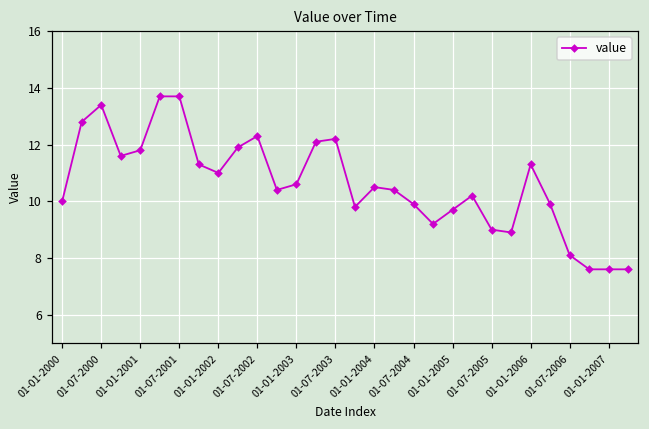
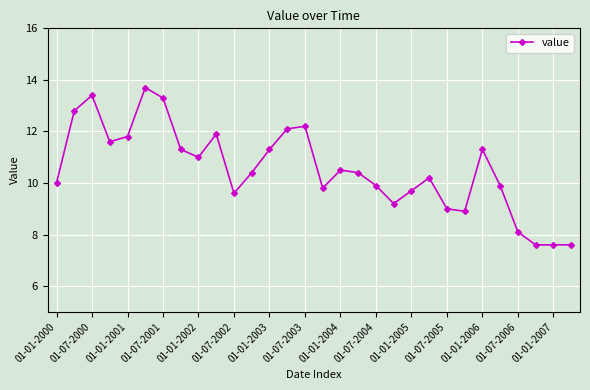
  {
    "01-01-2000": 10.0,
    "01-07-2000": 13.4,
    "01-01-2001": 11.8,
-   "01-07-2001": 13.7,
+   "01-07-2001": 13.3,
    "01-01-2002": 11.0,
-   "01-07-2002": 12.3,
-   "01-01-2003": 10.6,
+   "01-07-2002": 9.6,
+   "01-01-2003": 11.3,
    "01-07-2003": 12.2,
    "01-01-2004": 10.5,
    "01-07-2004": 9.9,
    "01-01-2005": 9.7,
    "01-07-2005": 9.0,
    "01-01-2006": 11.3,
    "01-07-2006": 8.1,
    "01-01-2007": 7.6
  }
